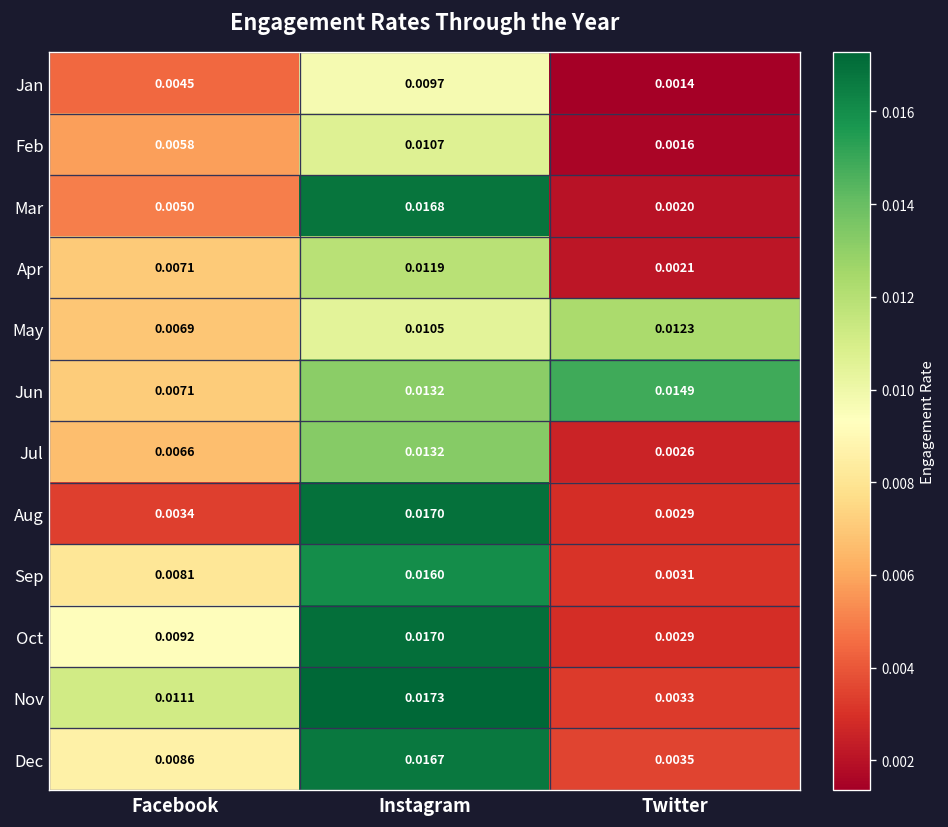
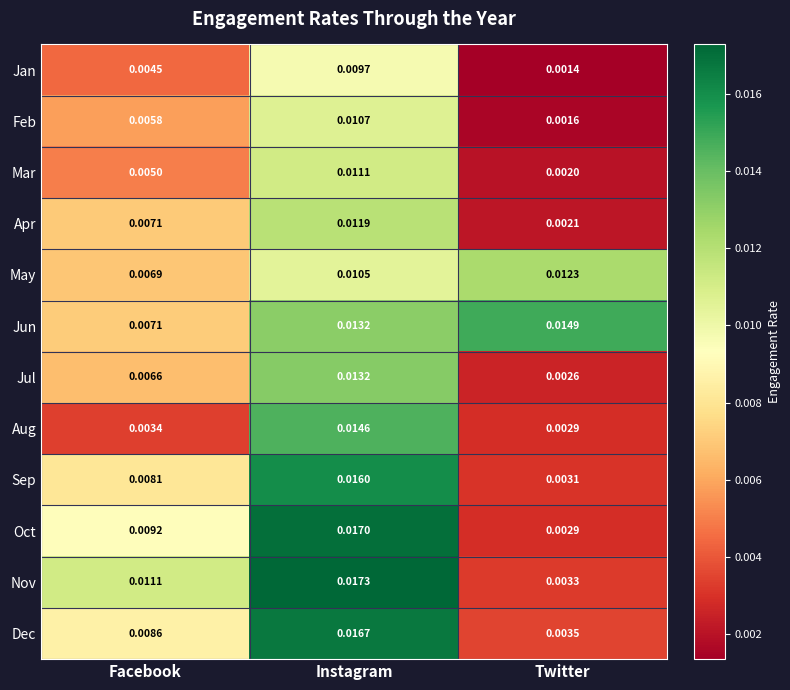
  {
    "Jan": {
      "Facebook": 0.0045,
      "Instagram": 0.0097,
      "Twitter": 0.0014
    },
    "Feb": {
      "Facebook": 0.0058,
      "Instagram": 0.0107,
      "Twitter": 0.0016
    },
    "Mar": {
      "Facebook": 0.0050,
-     "Instagram": 0.0168,
+     "Instagram": 0.0111,
      "Twitter": 0.0020
    },
    "Apr": {
      "Facebook": 0.0071,
      "Instagram": 0.0119,
      "Twitter": 0.0021
    },
    "May": {
      "Facebook": 0.0069,
      "Instagram": 0.0105,
      "Twitter": 0.0123
    },
    "Jun": {
      "Facebook": 0.0071,
      "Instagram": 0.0132,
      "Twitter": 0.0149
    },
    "Jul": {
      "Facebook": 0.0066,
      "Instagram": 0.0132,
      "Twitter": 0.0026
    },
    "Aug": {
      "Facebook": 0.0034,
-     "Instagram": 0.0170,
+     "Instagram": 0.0146,
      "Twitter": 0.0029
    },
    "Sep": {
      "Facebook": 0.0081,
      "Instagram": 0.0160,
      "Twitter": 0.0031
    },
    "Oct": {
      "Facebook": 0.0092,
      "Instagram": 0.0170,
      "Twitter": 0.0029
    },
    "Nov": {
      "Facebook": 0.0111,
      "Instagram": 0.0173,
      "Twitter": 0.0033
    },
    "Dec": {
      "Facebook": 0.0086,
      "Instagram": 0.0167,
      "Twitter": 0.0035
    }
  }
